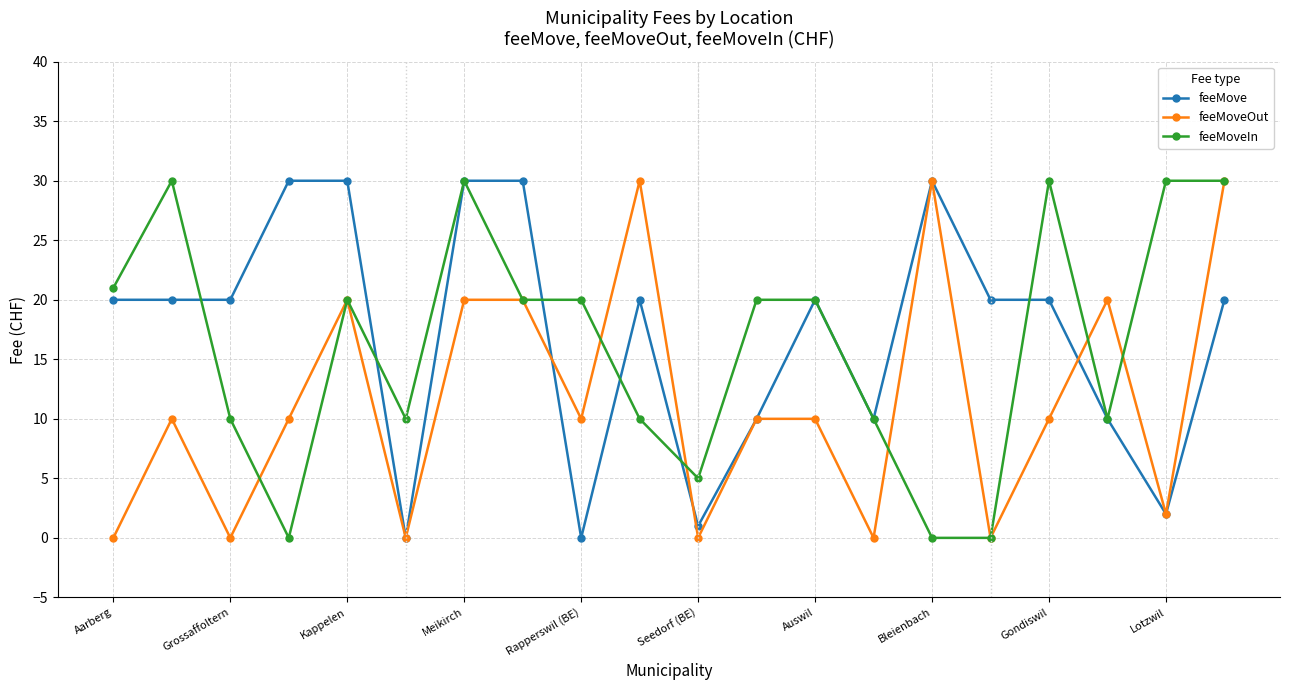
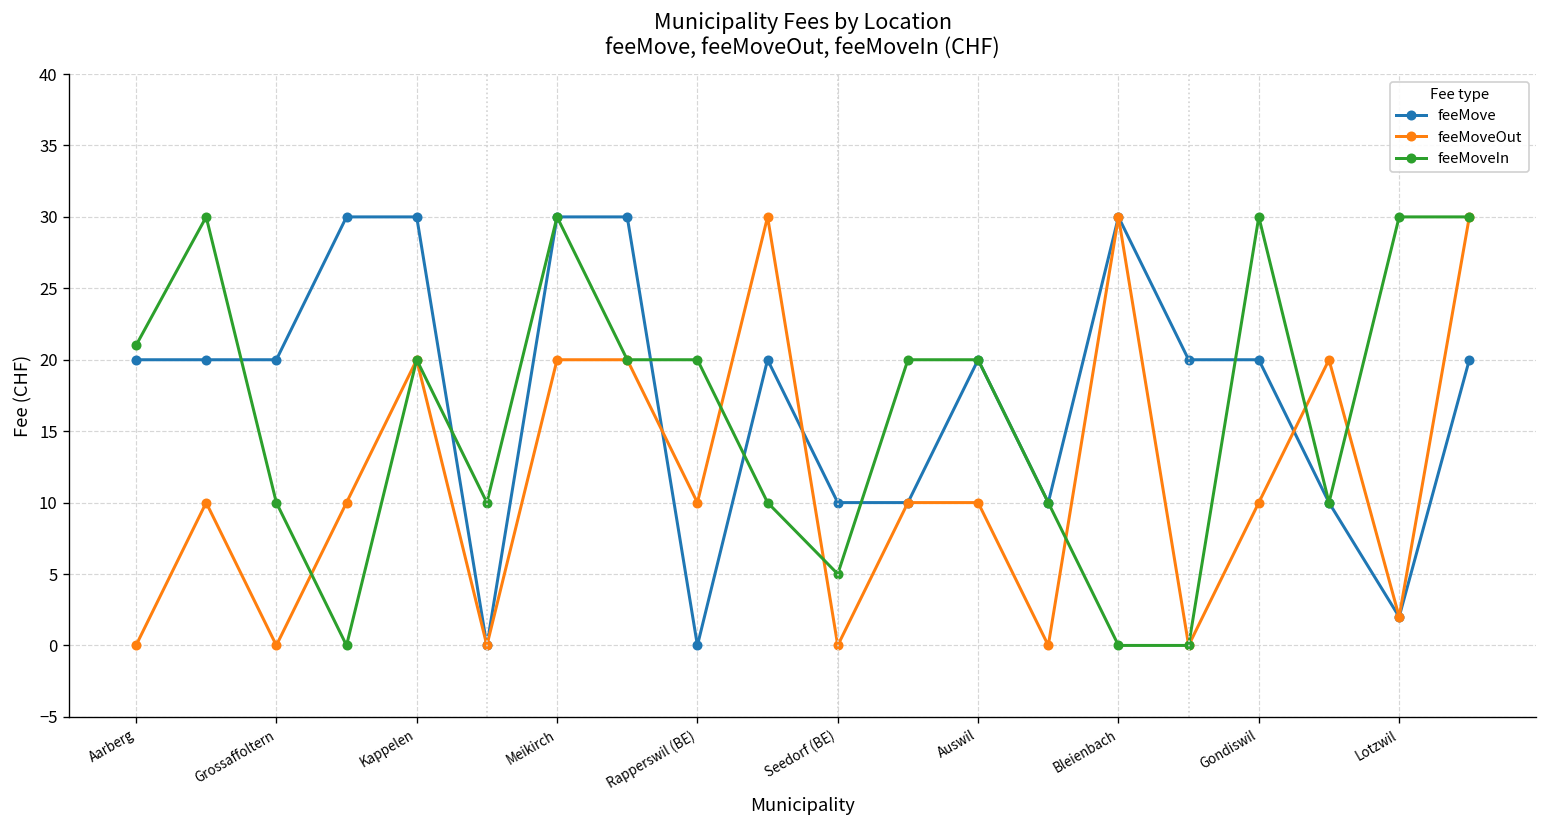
  {
    "feeMove": {
      "Aarberg": 20,
      "Grossaffoltern": 20,
      "Kappelen": 30,
      "Rapperswil (BE)": 0,
-     "Seedorf (BE)": 1,
+     "Seedorf (BE)": 10,
      "Gondiswil": 20
    },
    "feeMoveOut": {
      "Aarberg": 0,
      "Grossaffoltern": 0,
      "Meikirch": 20,
      "Rapperswil (BE)": 10,
      "Seedorf (BE)": 0,
      "Auswil": 10,
      "Gondiswil": 10
    },
    "feeMoveIn": {
      "Aarberg": 21,
      "Grossaffoltern": 10,
      "Rapperswil (BE)": 20,
      "Seedorf (BE)": 5,
      "Bleienbach": 0,
      "Gondiswil": 30,
      "Lotzwil": 30
    }
  }
